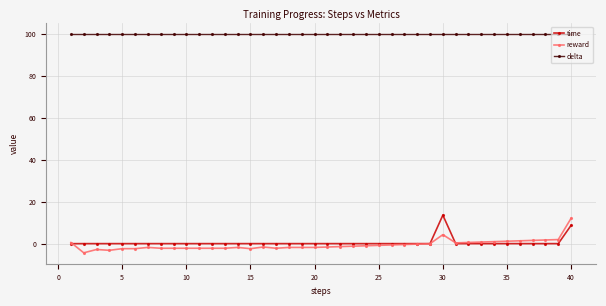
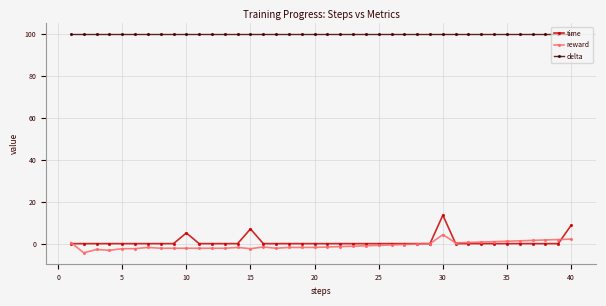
  {
    "time": {
      "5": 0,
-     "10": 0,
-     "15": 0,
+     "10": 5,
+     "15": 7,
      "20": 0,
      "30": 14,
      "40": 9
    },
    "reward": {
      "5": -2,
      "10": -2,
      "15": -2,
      "20": -2,
      "30": 4,
-     "40": 12
+     "40": 2
    },
    "delta": {
      "5": 100,
      "10": 100,
      "15": 100,
      "20": 100,
      "25": 100,
      "30": 100,
      "35": 100
    }
  }
